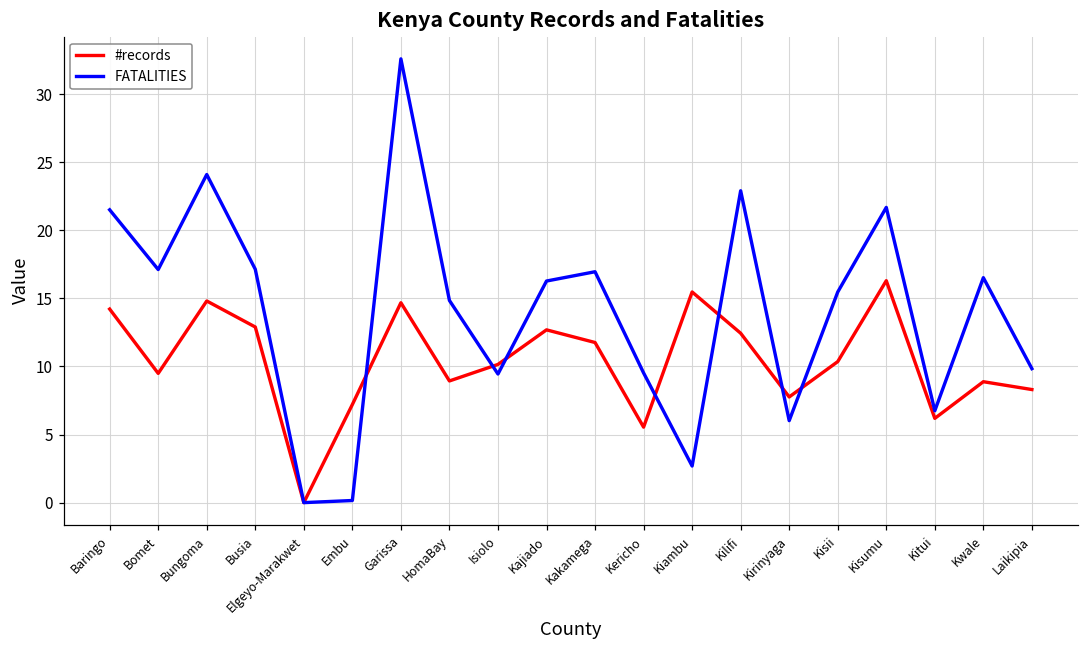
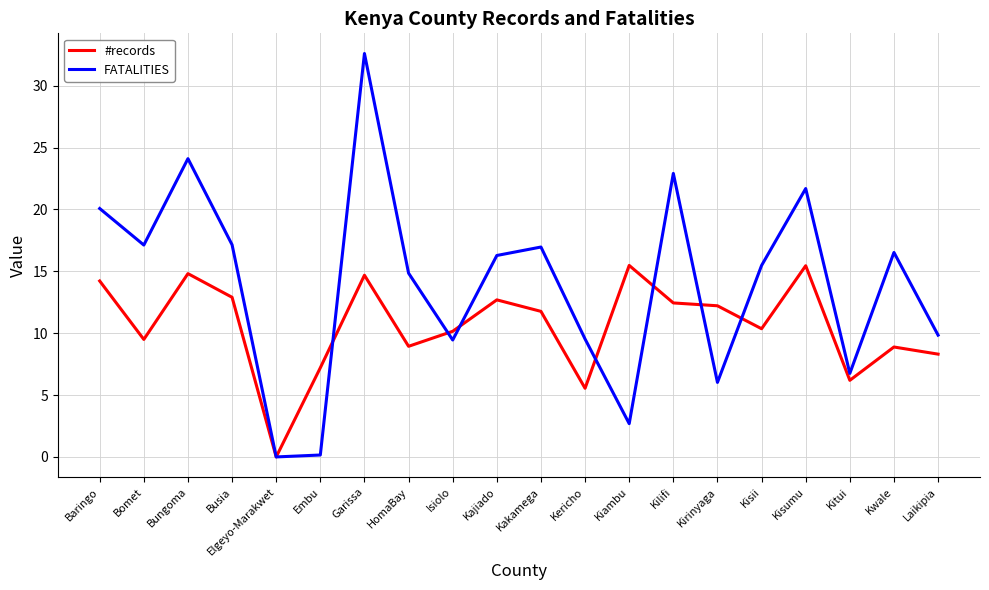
  {
    "#records": {
      "Baringo": 14.2,
      "Bomet": 9.5,
      "Bungoma": 14.8,
      "Busia": 12.9,
      "Embu": 7.2,
      "Garissa": 14.7,
      "HomaBay": 8.9,
      "Isiolo": 10.2,
      "Kajiado": 12.7,
      "Kakamega": 11.8,
      "Kericho": 5.5,
      "Kiambu": 15.5,
      "Kilifi": 12.4,
-     "Kirinyaga": 7.8,
+     "Kirinyaga": 12.2,
      "Kisii": 10.4,
-     "Kisumu": 16.3,
+     "Kisumu": 15.4,
      "Kitui": 6.2,
      "Kwale": 8.9,
      "Laikipia": 8.3
    },
    "FATALITIES": {
-     "Baringo": 21.5,
+     "Baringo": 20.1,
      "Bomet": 17.1,
      "Bungoma": 24.1,
      "Busia": 17.1,
      "Embu": 0.2,
      "Garissa": 32.6,
      "HomaBay": 14.8,
      "Isiolo": 9.4,
      "Kajiado": 16.3,
      "Kakamega": 17.0,
      "Kericho": 9.5,
      "Kiambu": 2.7,
      "Kilifi": 22.9,
      "Kirinyaga": 6.0,
      "Kisii": 15.5,
      "Kisumu": 21.7,
      "Kitui": 6.7,
      "Kwale": 16.5,
      "Laikipia": 9.8
    }
  }
